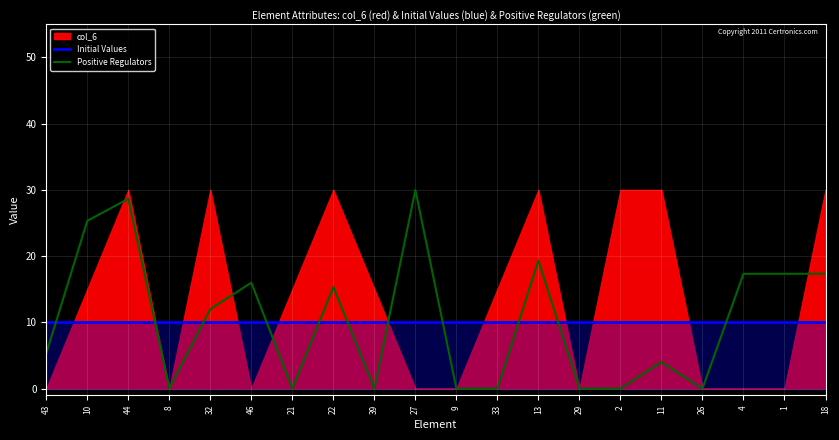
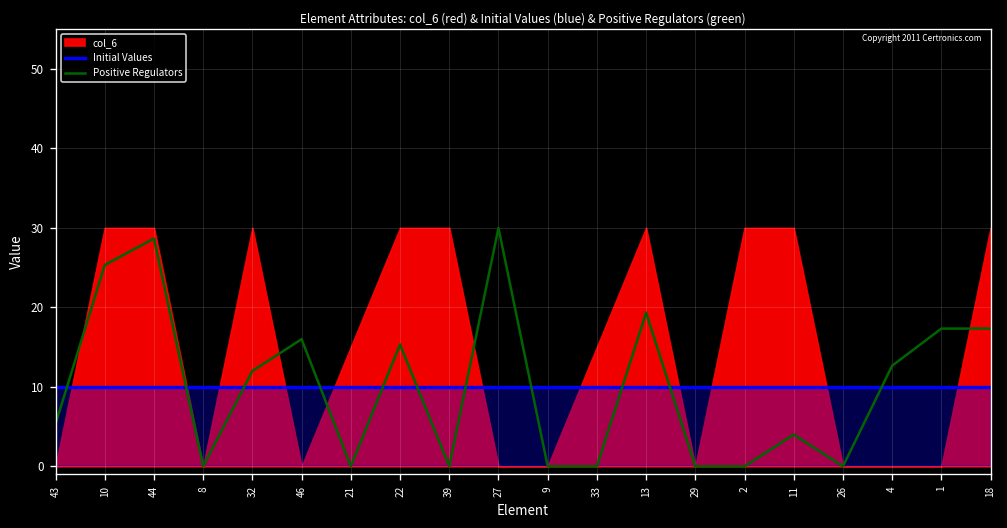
  {
    "Initial Values": {
      "43": 10,
      "10": 10,
      "44": 10,
      "8": 10,
      "32": 10,
      "46": 10,
      "21": 10,
      "22": 10,
      "39": 10,
      "27": 10,
      "9": 10,
      "33": 10,
      "13": 10,
      "29": 10,
      "2": 10,
      "11": 10,
      "26": 10,
      "4": 10,
      "1": 10,
      "18": 10
    },
    "col_6": {
      "43": 0,
-     "10": 15,
+     "10": 30,
      "44": 30,
      "32": 30,
      "46": 0,
      "21": 15,
      "22": 30,
-     "39": 15,
+     "39": 30,
      "27": 0,
      "33": 15,
      "13": 30,
      "2": 30,
      "11": 30,
      "4": 0,
      "1": 0,
      "18": 30
    },
    "Positive Regulators": {
      "43": 5,
      "10": 25,
      "44": 29,
      "32": 12,
      "46": 16,
      "21": 0,
      "22": 15,
      "39": 0,
      "27": 30,
      "33": 0,
      "13": 19,
      "2": 0,
      "11": 4,
-     "4": 17,
+     "4": 13,
      "1": 17,
      "18": 17
    }
  }
